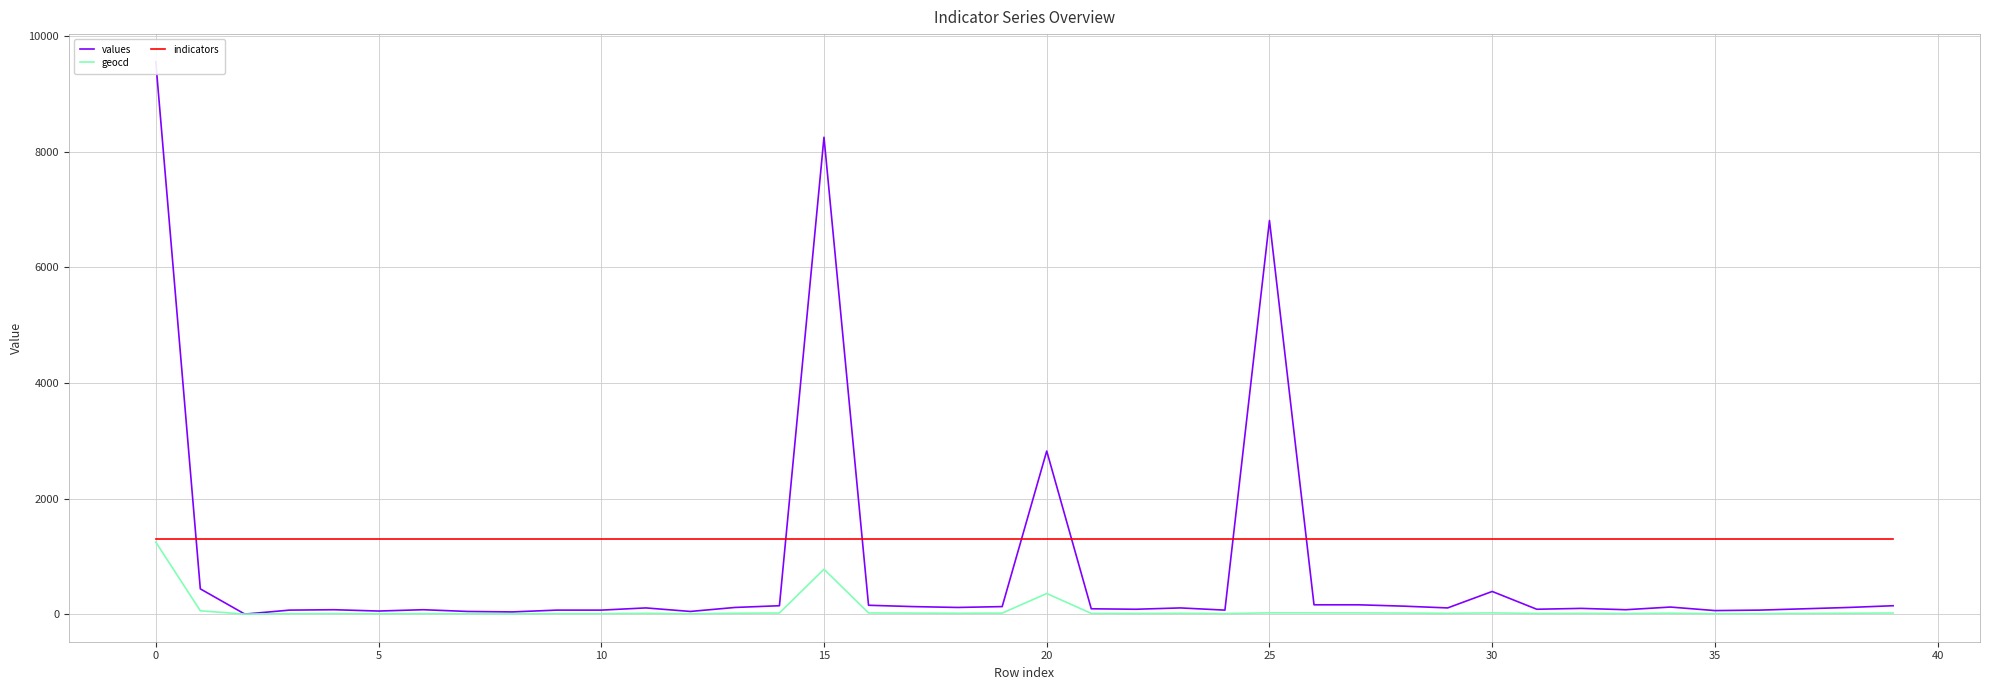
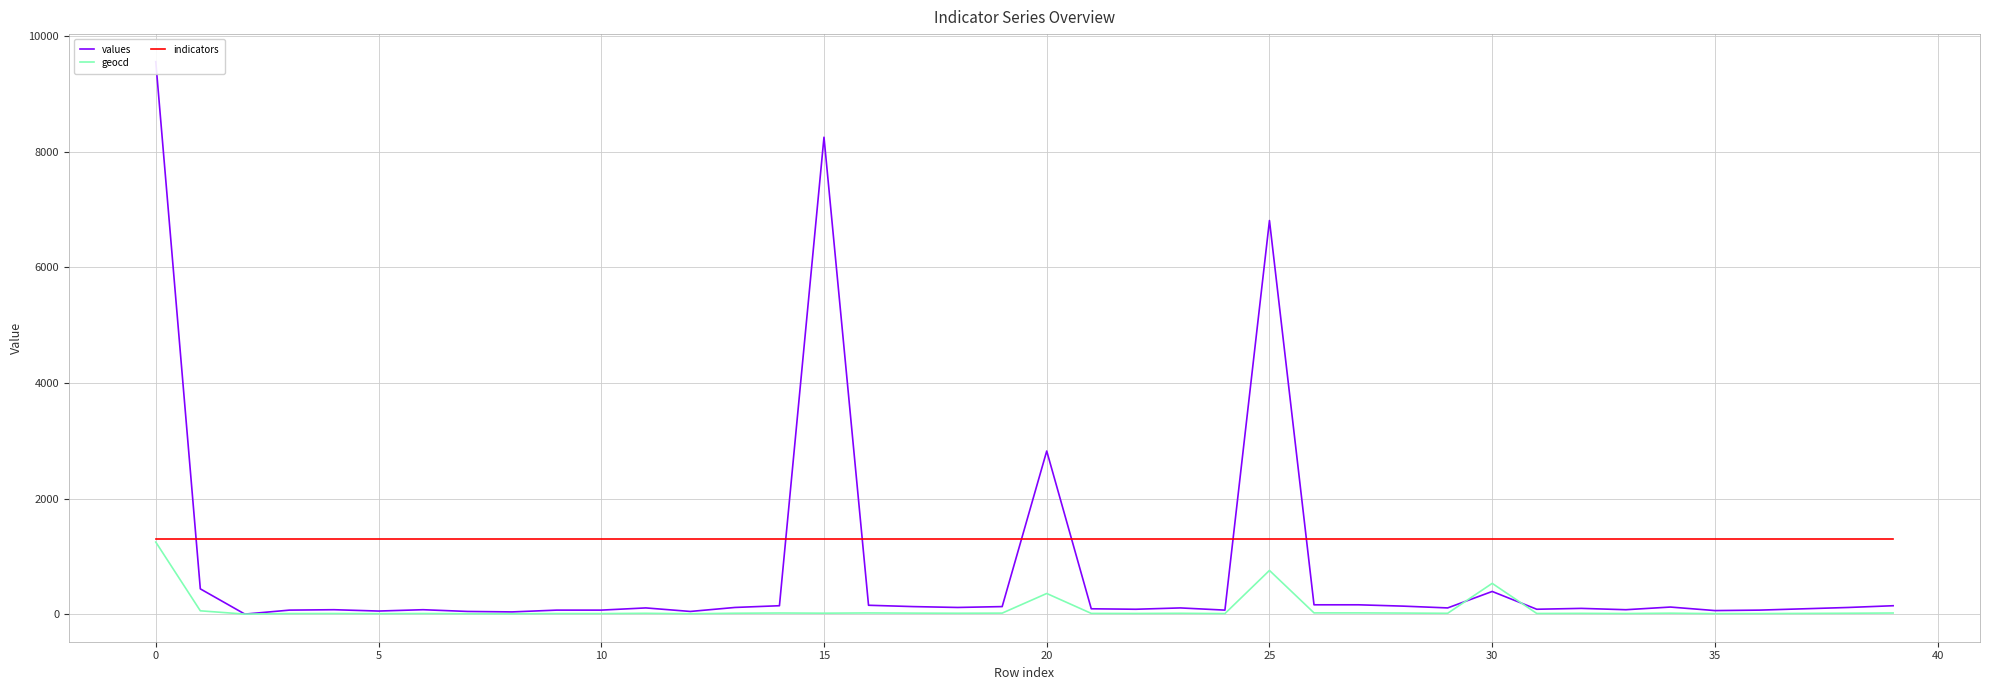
  {
    "values": {
      "5": 100,
      "10": 100,
      "15": 8300,
      "20": 2800,
      "25": 6800,
      "30": 400,
      "35": 100
    },
    "geocd": {
      "0": 1200,
      "5": 0,
      "10": 0,
-     "15": 800,
+     "15": 0,
      "20": 400,
-     "25": 0,
-     "30": 0,
+     "25": 800,
+     "30": 500,
      "35": 0
    },
    "indicators": {
      "0": 1300,
      "5": 1300,
      "10": 1300,
      "15": 1300,
      "20": 1300,
      "25": 1300,
      "30": 1300,
      "35": 1300
    }
  }
